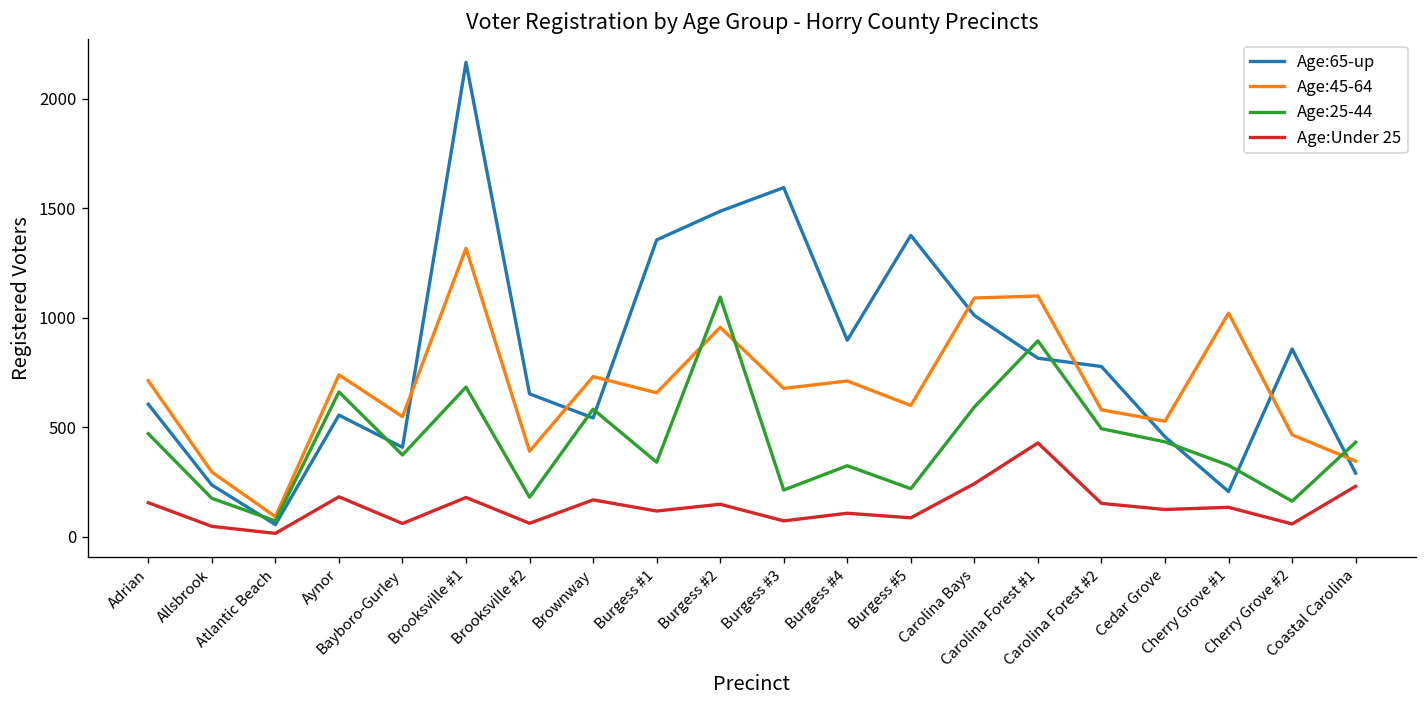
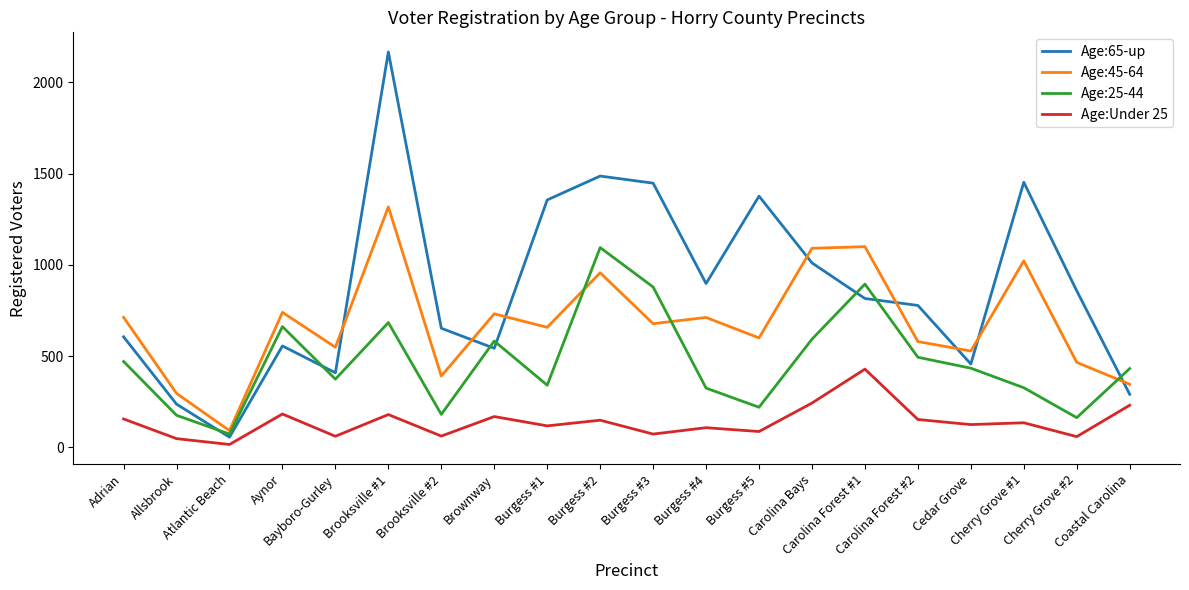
  {
    "Age:65-up": {
      "Adrian": 610,
      "Allsbrook": 240,
      "Atlantic Beach": 60,
      "Aynor": 560,
      "Bayboro-Gurley": 410,
      "Brooksville #1": 2170,
      "Brooksville #2": 650,
      "Brownway": 540,
      "Burgess #1": 1360,
      "Burgess #2": 1490,
-     "Burgess #3": 1600,
+     "Burgess #3": 1450,
      "Burgess #4": 900,
      "Burgess #5": 1380,
      "Carolina Bays": 1010,
      "Carolina Forest #1": 820,
      "Carolina Forest #2": 780,
      "Cedar Grove": 460,
-     "Cherry Grove #1": 210,
+     "Cherry Grove #1": 1450,
      "Cherry Grove #2": 860,
      "Coastal Carolina": 290
    },
    "Age:45-64": {
      "Adrian": 710,
      "Allsbrook": 300,
      "Atlantic Beach": 90,
      "Aynor": 740,
      "Bayboro-Gurley": 550,
      "Brooksville #1": 1320,
      "Brooksville #2": 390,
      "Brownway": 730,
      "Burgess #1": 660,
      "Burgess #2": 960,
      "Burgess #3": 680,
      "Burgess #4": 710,
      "Burgess #5": 600,
      "Carolina Bays": 1090,
      "Carolina Forest #1": 1100,
      "Carolina Forest #2": 580,
      "Cedar Grove": 530,
      "Cherry Grove #1": 1020,
      "Cherry Grove #2": 470,
      "Coastal Carolina": 350
    },
    "Age:25-44": {
      "Adrian": 470,
      "Allsbrook": 180,
      "Atlantic Beach": 70,
      "Aynor": 660,
      "Bayboro-Gurley": 370,
      "Brooksville #1": 680,
      "Brooksville #2": 180,
      "Brownway": 580,
      "Burgess #1": 340,
      "Burgess #2": 1100,
-     "Burgess #3": 210,
+     "Burgess #3": 880,
      "Burgess #4": 330,
      "Burgess #5": 220,
      "Carolina Bays": 590,
      "Carolina Forest #1": 900,
      "Carolina Forest #2": 490,
      "Cedar Grove": 430,
      "Cherry Grove #1": 330,
      "Cherry Grove #2": 160,
      "Coastal Carolina": 430
    },
    "Age:Under 25": {
      "Adrian": 160,
      "Allsbrook": 50,
      "Atlantic Beach": 20,
      "Aynor": 180,
      "Bayboro-Gurley": 60,
      "Brooksville #1": 180,
      "Brooksville #2": 60,
      "Brownway": 170,
      "Burgess #1": 120,
      "Burgess #2": 150,
      "Burgess #3": 70,
      "Burgess #4": 110,
      "Burgess #5": 90,
      "Carolina Bays": 240,
      "Carolina Forest #1": 430,
      "Carolina Forest #2": 150,
      "Cedar Grove": 130,
      "Cherry Grove #1": 140,
      "Cherry Grove #2": 60,
      "Coastal Carolina": 230
    }
  }
